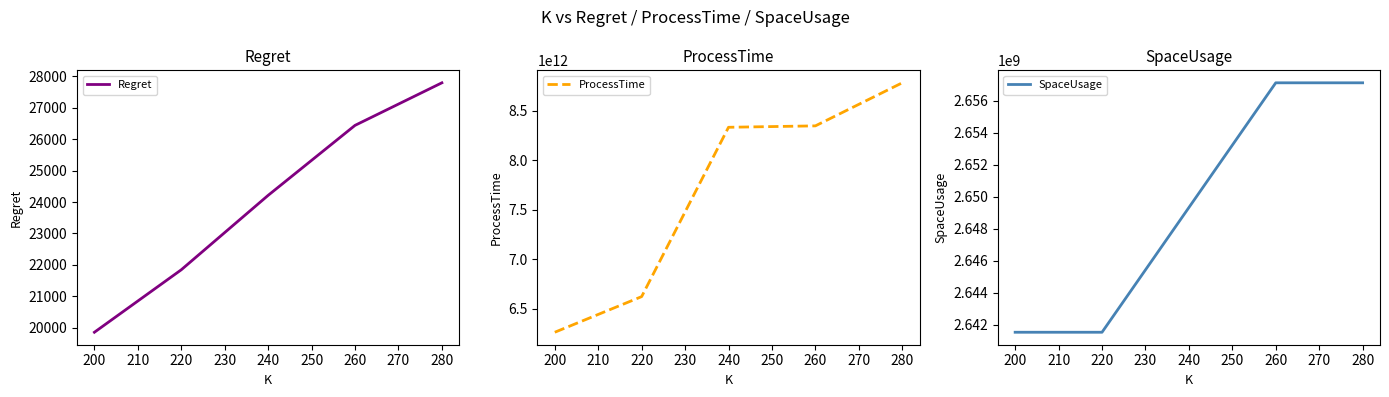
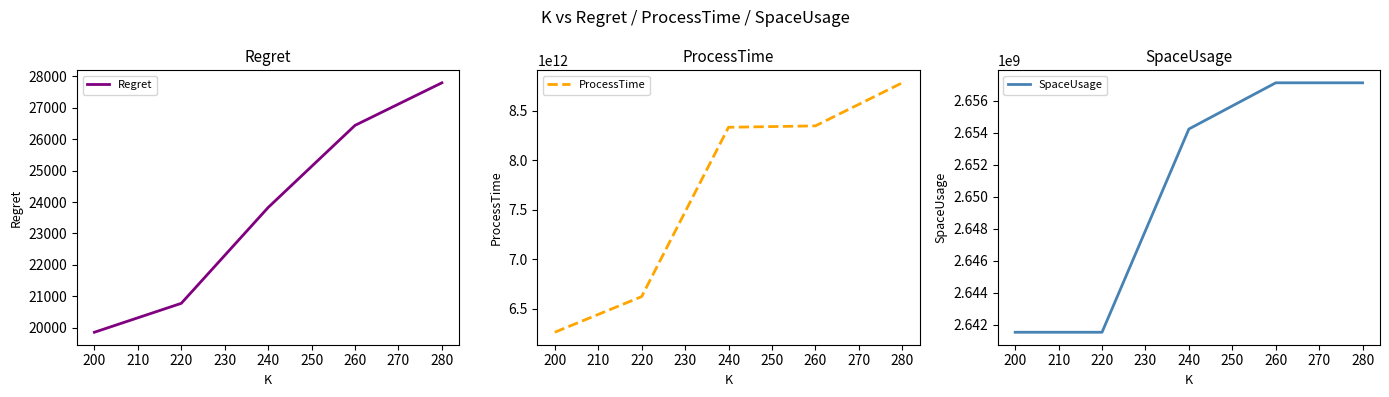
  {
    "Regret": {
      "200": 19900,
-     "220": 21800,
-     "240": 24200,
+     "220": 20800,
+     "240": 23800,
      "260": 26400,
      "280": 27800
    },
    "ProcessTime": {
      "200": 6300000000000,
      "220": 6600000000000,
      "240": 8300000000000,
      "260": 8300000000000,
      "280": 8800000000000
    },
    "SpaceUsage": {
      "200": 2641500000,
      "220": 2641500000,
-     "240": 2649300000,
+     "240": 2654200000,
      "260": 2657100000,
      "280": 2657100000
    }
  }
